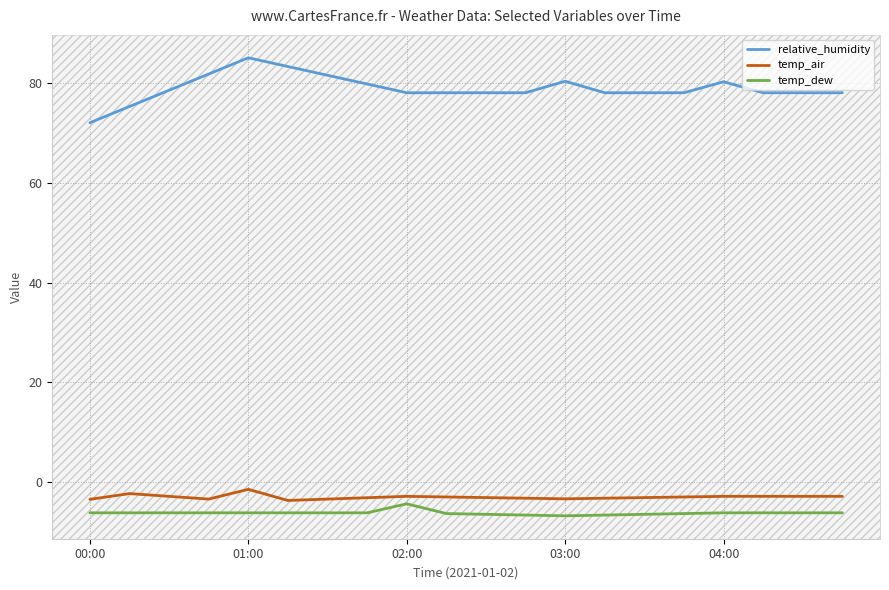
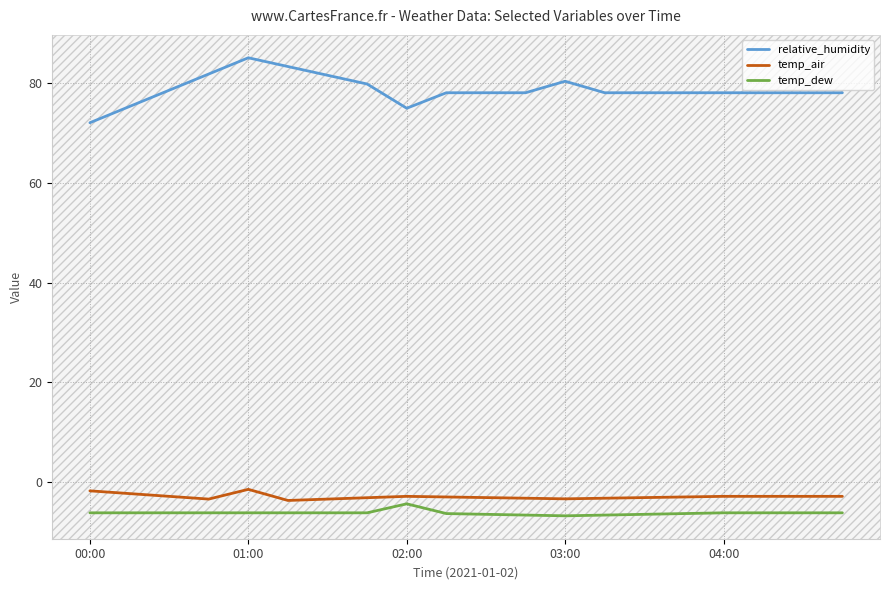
  {
    "relative_humidity": {
      "00:00": 72,
      "01:00": 85,
-     "02:00": 78,
+     "02:00": 75,
      "03:00": 80,
-     "04:00": 80
+     "04:00": 78
    },
    "temp_air": {
-     "00:00": -3,
+     "00:00": -2,
      "01:00": -1,
      "02:00": -3,
      "03:00": -3,
      "04:00": -3
    },
    "temp_dew": {
      "00:00": -6,
      "01:00": -6,
      "02:00": -4,
      "03:00": -7,
      "04:00": -6
    }
  }
